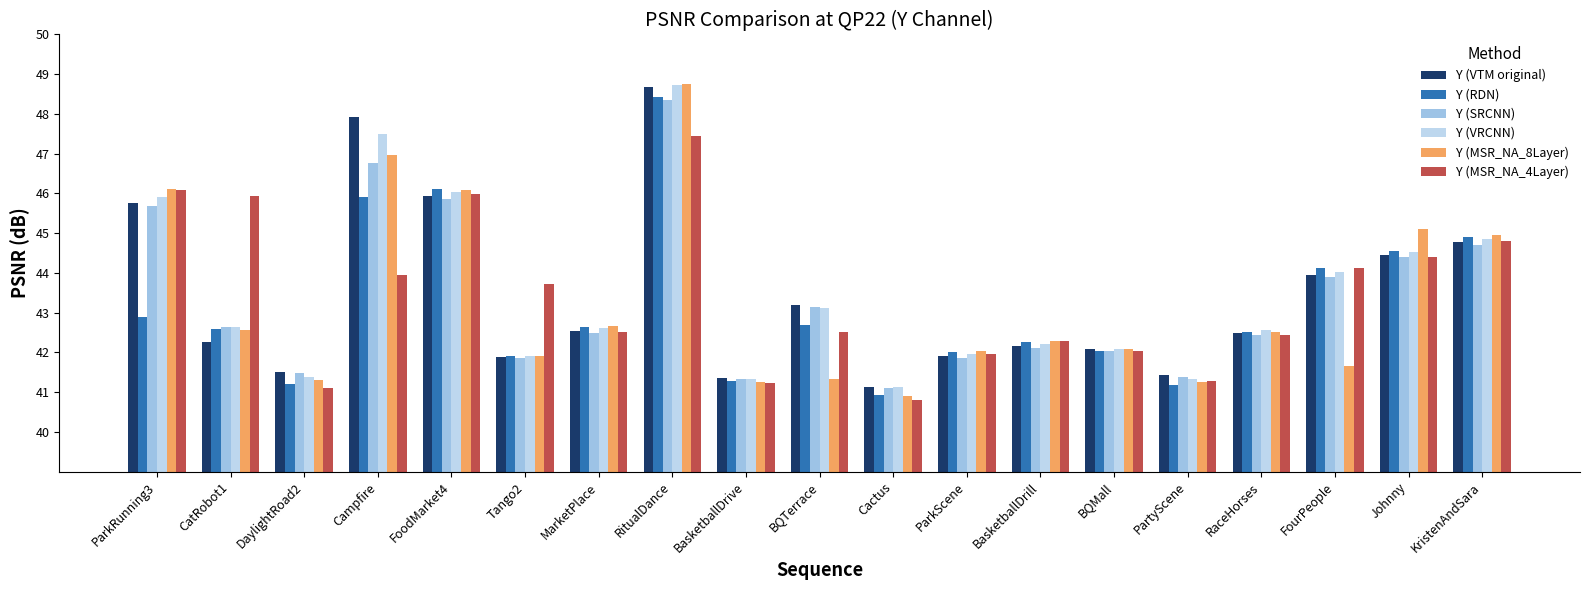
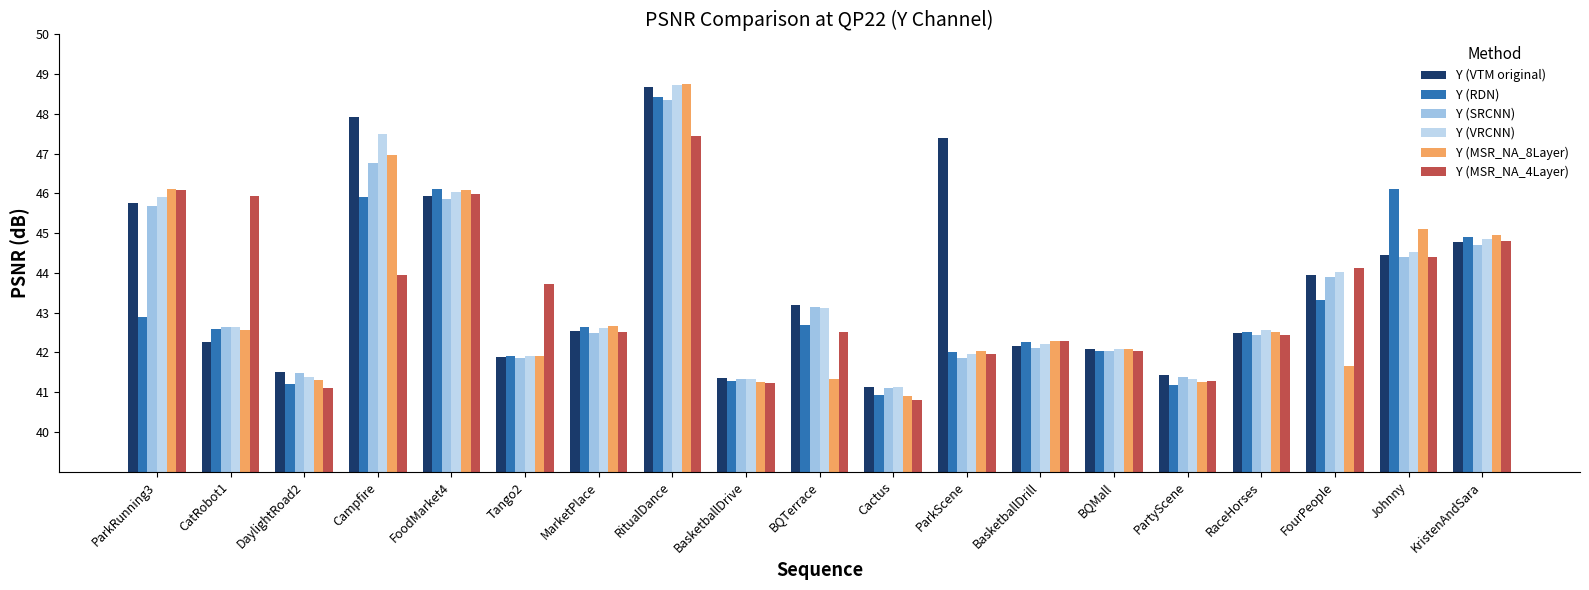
  {
    "Y (VTM original)": {
      "ParkRunning3": 45.8,
      "CatRobot1": 42.3,
      "DaylightRoad2": 41.5,
      "Campfire": 47.9,
      "FoodMarket4": 45.9,
      "Tango2": 41.9,
      "MarketPlace": 42.5,
      "RitualDance": 48.7,
      "BasketballDrive": 41.4,
      "BQTerrace": 43.2,
      "Cactus": 41.1,
-     "ParkScene": 41.9,
+     "ParkScene": 47.4,
      "BasketballDrill": 42.2,
      "BQMall": 42.1,
      "PartyScene": 41.4,
      "RaceHorses": 42.5,
      "FourPeople": 43.9,
      "Johnny": 44.5,
      "KristenAndSara": 44.8
    },
    "Y (RDN)": {
      "ParkRunning3": 42.9,
      "CatRobot1": 42.6,
      "DaylightRoad2": 41.2,
      "Campfire": 45.9,
      "FoodMarket4": 46.1,
      "Tango2": 41.9,
      "MarketPlace": 42.6,
      "RitualDance": 48.4,
      "BasketballDrive": 41.3,
      "BQTerrace": 42.7,
      "Cactus": 40.9,
      "ParkScene": 42.0,
      "BasketballDrill": 42.3,
      "BQMall": 42.0,
      "PartyScene": 41.2,
      "RaceHorses": 42.5,
-     "FourPeople": 44.1,
-     "Johnny": 44.5,
+     "FourPeople": 43.3,
+     "Johnny": 46.1,
      "KristenAndSara": 44.9
    },
    "Y (MSR_NA_8Layer)": {
      "ParkRunning3": 46.1,
      "CatRobot1": 42.6,
      "DaylightRoad2": 41.3,
      "Campfire": 47.0,
      "FoodMarket4": 46.1,
      "Tango2": 41.9,
      "MarketPlace": 42.7,
      "RitualDance": 48.7,
      "BasketballDrive": 41.3,
      "BQTerrace": 41.3,
      "Cactus": 40.9,
      "ParkScene": 42.0,
      "BasketballDrill": 42.3,
      "BQMall": 42.1,
      "PartyScene": 41.3,
      "RaceHorses": 42.5,
      "FourPeople": 41.7,
      "Johnny": 45.1,
      "KristenAndSara": 44.9
    },
    "Y (MSR_NA_4Layer)": {
      "ParkRunning3": 46.1,
      "CatRobot1": 45.9,
      "DaylightRoad2": 41.1,
      "Campfire": 43.9,
      "FoodMarket4": 46.0,
      "Tango2": 43.7,
      "MarketPlace": 42.5,
      "RitualDance": 47.4,
      "BasketballDrive": 41.2,
      "BQTerrace": 42.5,
      "Cactus": 40.8,
      "ParkScene": 42.0,
      "BasketballDrill": 42.3,
      "BQMall": 42.0,
      "PartyScene": 41.3,
      "RaceHorses": 42.4,
      "FourPeople": 44.1,
      "Johnny": 44.4,
      "KristenAndSara": 44.8
    }
  }
